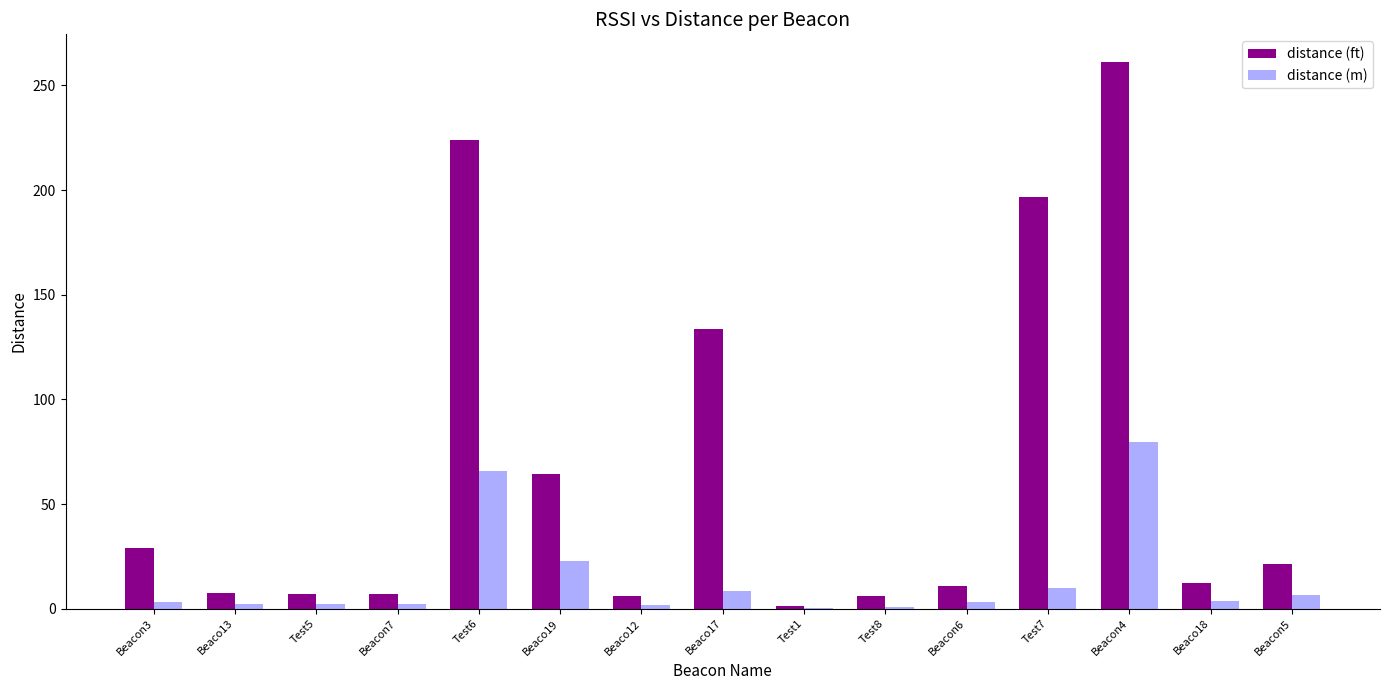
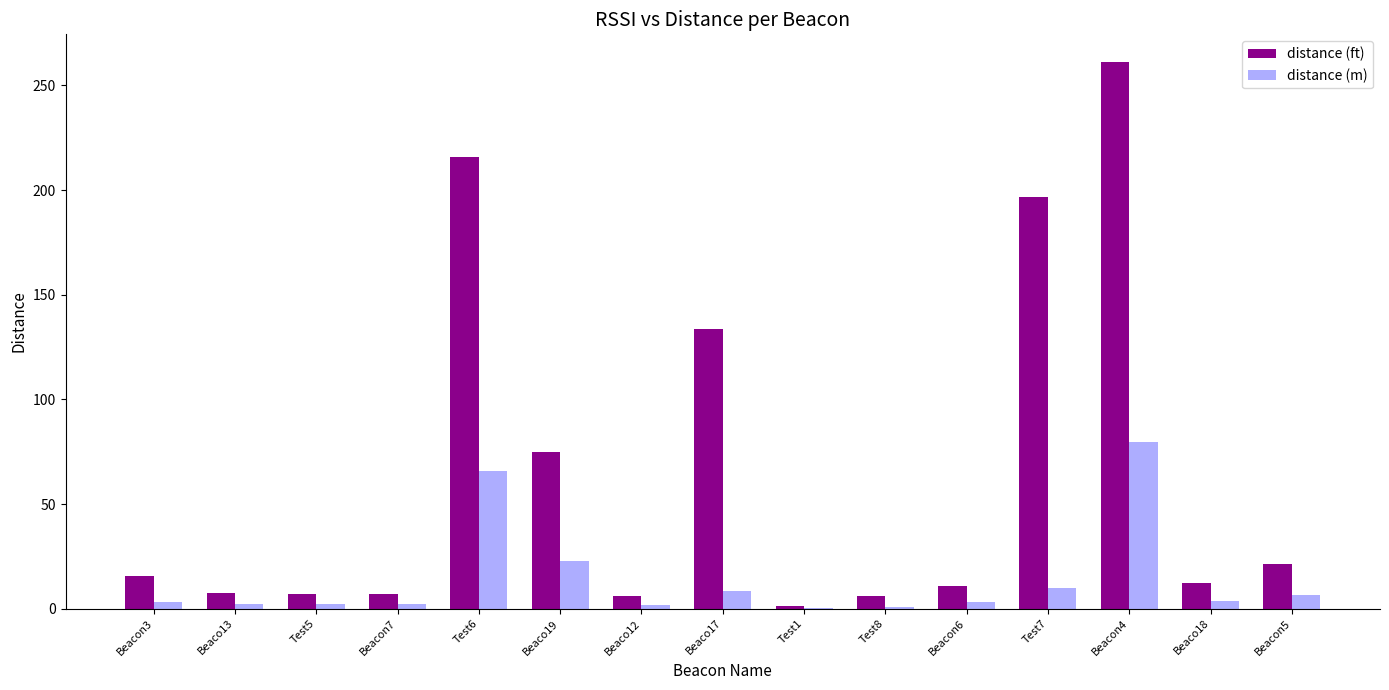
  {
    "distance (ft)": {
-     "Beacon3": 29,
+     "Beacon3": 16,
      "Beaco13": 8,
      "Test5": 7,
      "Beacon7": 7,
-     "Test6": 224,
-     "Beaco19": 64,
+     "Test6": 216,
+     "Beaco19": 75,
      "Beaco12": 6,
      "Beaco17": 134,
      "Test8": 6,
      "Beacon6": 11,
      "Test7": 197,
      "Beacon4": 261,
      "Beaco18": 12,
      "Beacon5": 22
    },
    "distance (m)": {
      "Beacon3": 3,
      "Beaco13": 2,
      "Test5": 2,
      "Beacon7": 2,
      "Test6": 66,
      "Beaco19": 23,
      "Beaco12": 2,
      "Beaco17": 9,
      "Beacon6": 3,
      "Test7": 10,
      "Beacon4": 80,
      "Beaco18": 4,
      "Beacon5": 7
    }
  }
